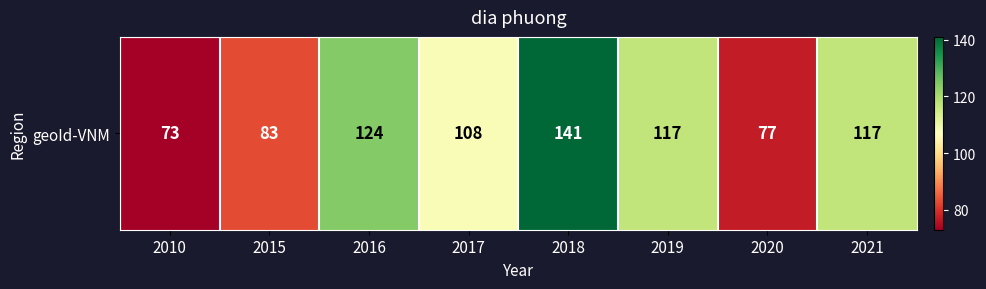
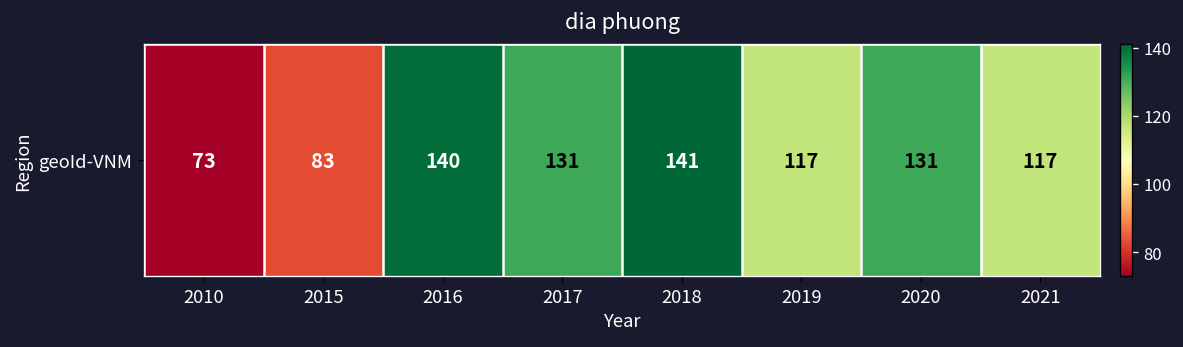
  {
    "geoId-VNM": {
      "2010": 73,
      "2015": 83,
-     "2016": 124,
-     "2017": 108,
+     "2016": 140,
+     "2017": 131,
      "2018": 141,
      "2019": 117,
-     "2020": 77,
+     "2020": 131,
      "2021": 117
    }
  }
